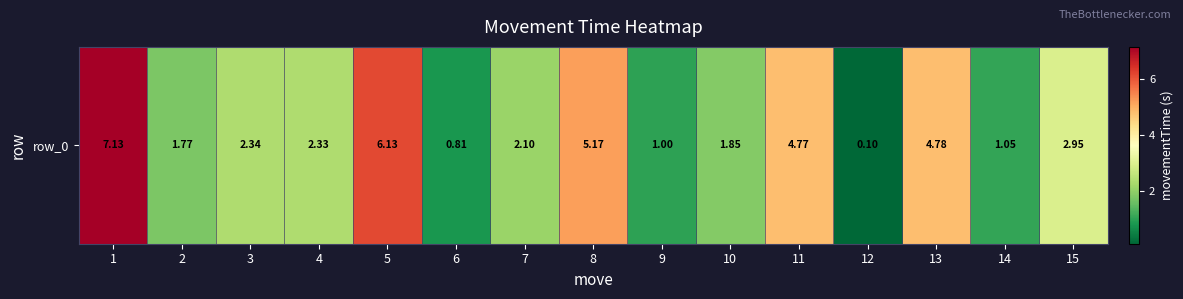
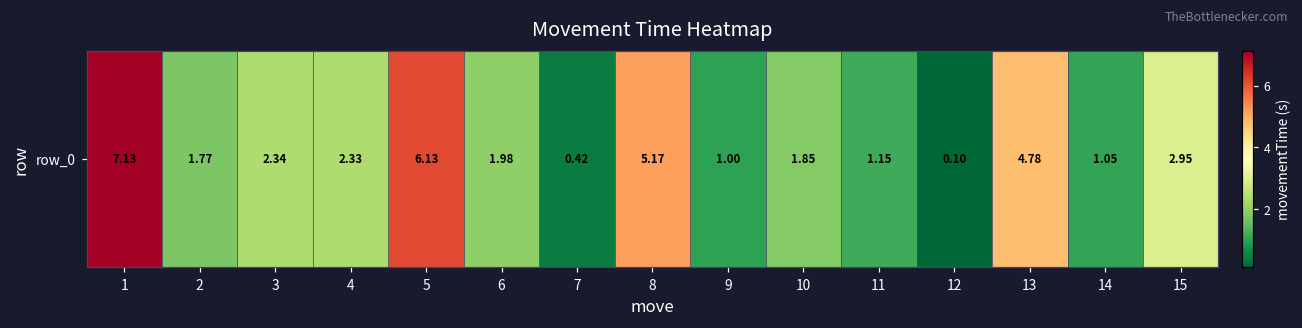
  {
    "row_0": {
      "1": 7.13,
      "2": 1.77,
      "3": 2.34,
      "4": 2.33,
      "5": 6.13,
-     "6": 0.81,
-     "7": 2.10,
+     "6": 1.98,
+     "7": 0.42,
      "8": 5.17,
      "9": 1.00,
      "10": 1.85,
-     "11": 4.77,
+     "11": 1.15,
      "12": 0.10,
      "13": 4.78,
      "14": 1.05,
      "15": 2.95
    }
  }
